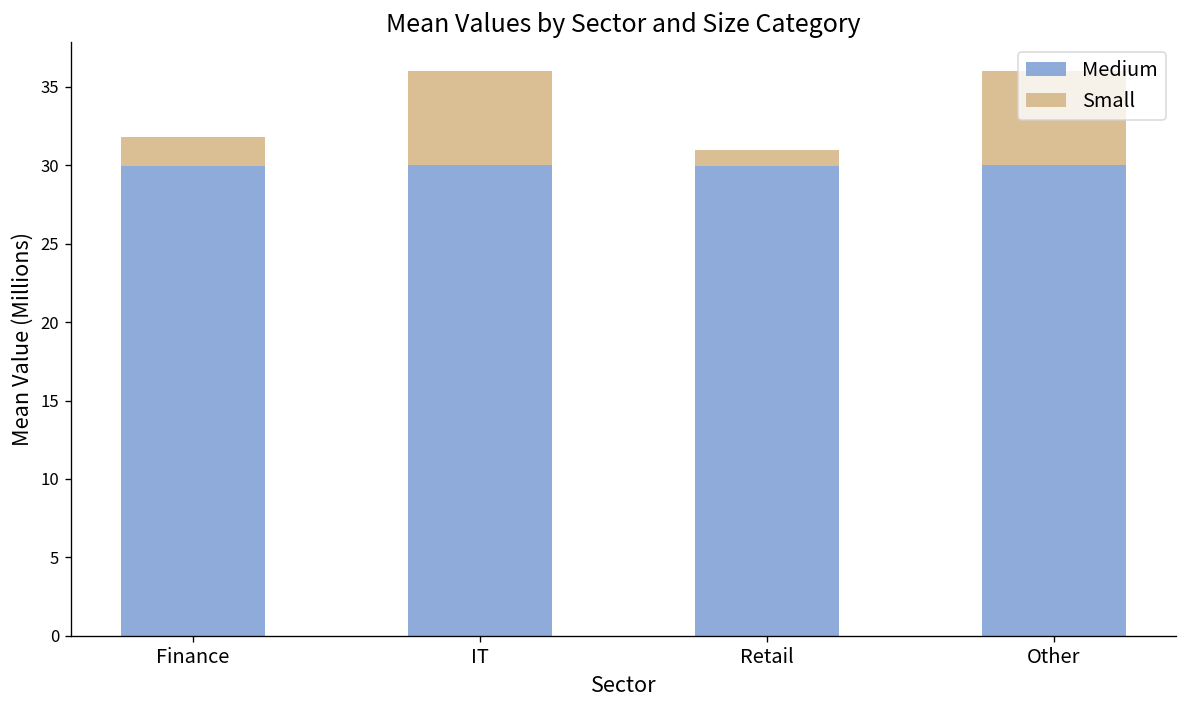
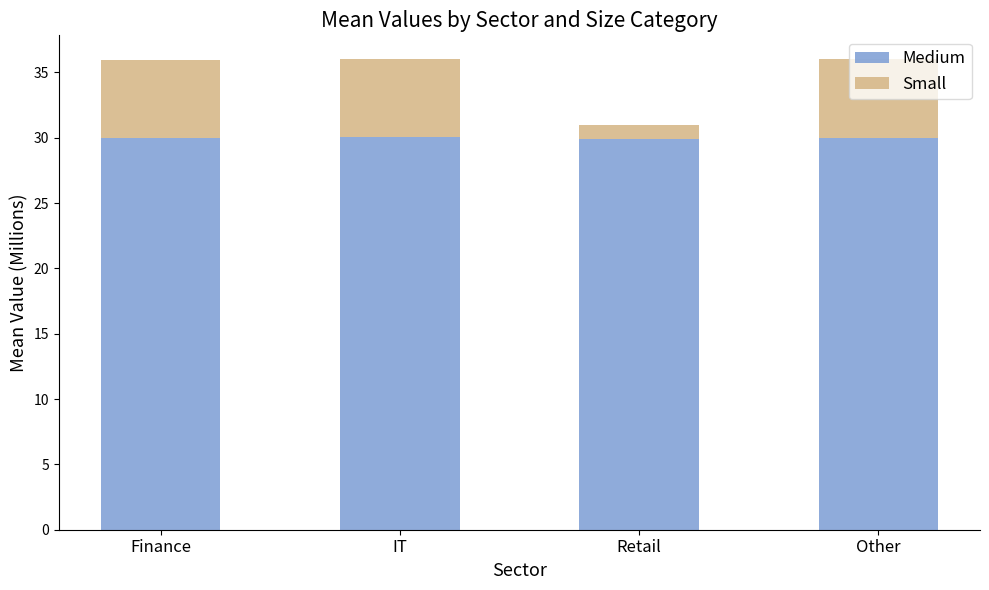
  {
    "Medium": {
      "Finance": 30.0,
      "IT": 30.0,
      "Retail": 29.9,
      "Other": 30.0
    },
    "Small": {
-     "Finance": 1.9,
+     "Finance": 6.0,
      "IT": 6.0,
      "Retail": 1.0
    }
  }
